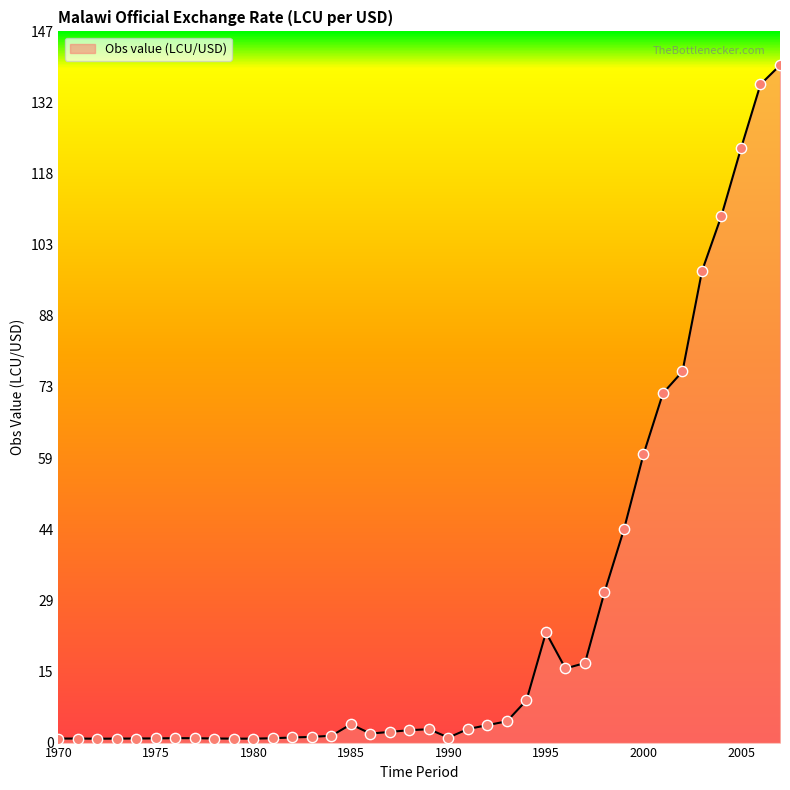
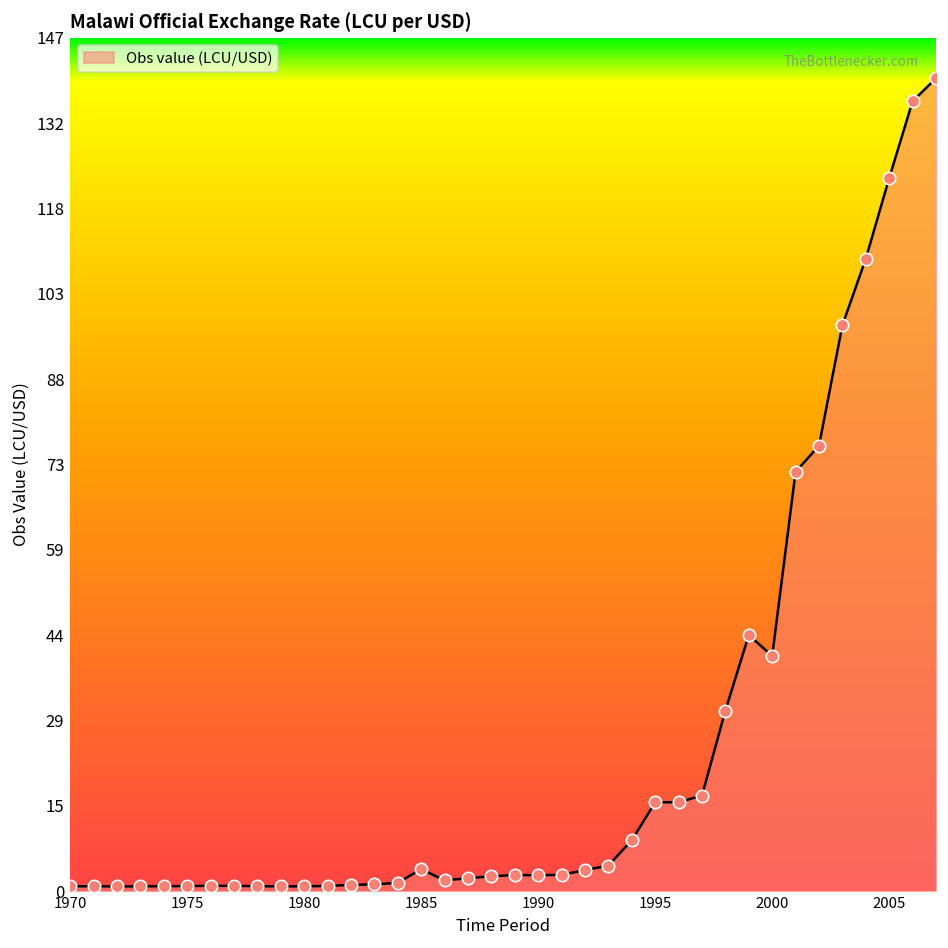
  {
    "1970": 1,
    "1975": 1,
    "1980": 1,
    "1985": 4,
-   "1990": 1,
-   "1995": 23,
-   "2000": 60,
+   "1990": 3,
+   "1995": 15,
+   "2000": 40,
    "2005": 123
  }
